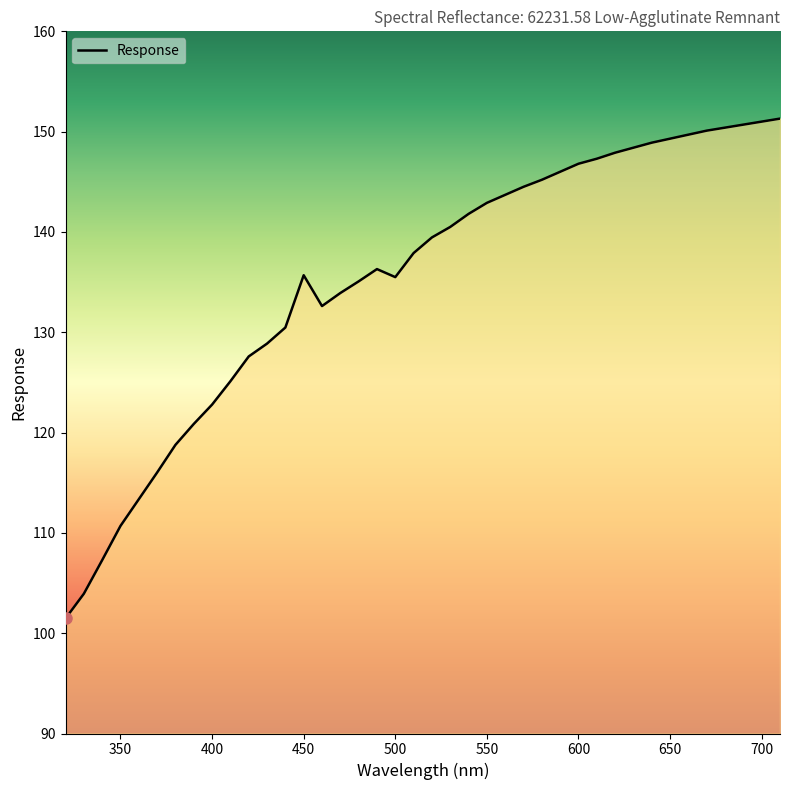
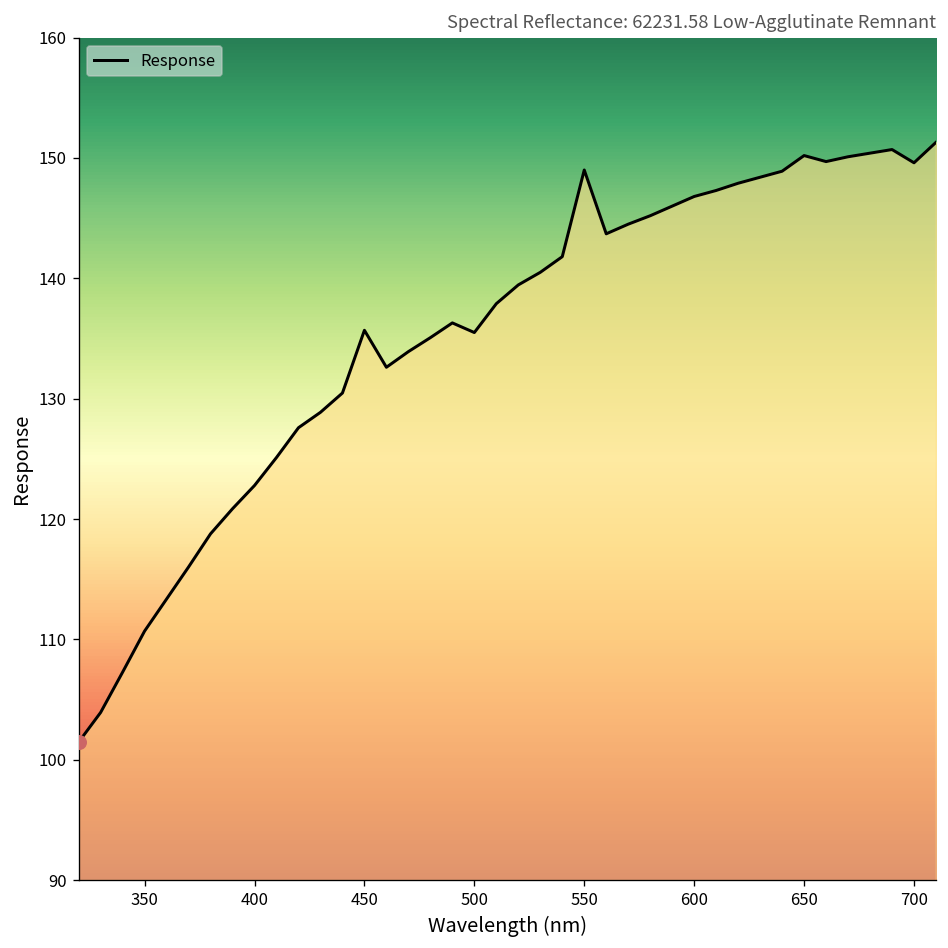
  {
    "Response": {
      "350": 110.7,
      "400": 122.8,
      "450": 135.7,
      "500": 135.5,
-     "550": 142.9,
+     "550": 149.0,
      "600": 146.8,
-     "650": 149.3,
-     "700": 151.0
+     "650": 150.2,
+     "700": 149.6
    }
  }
